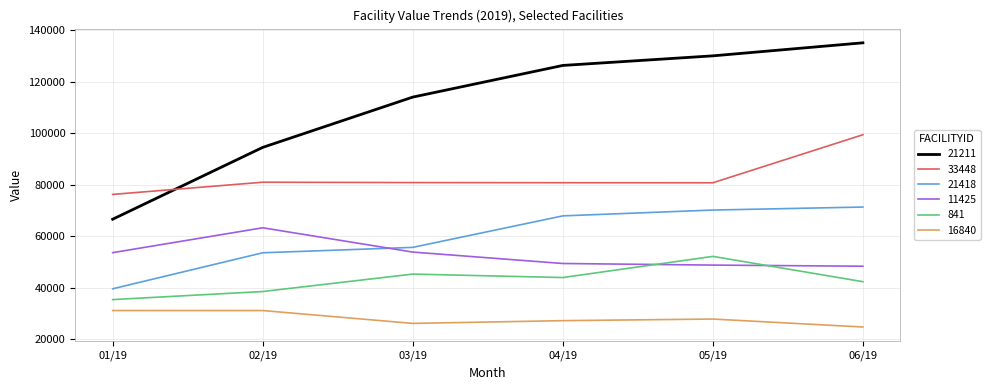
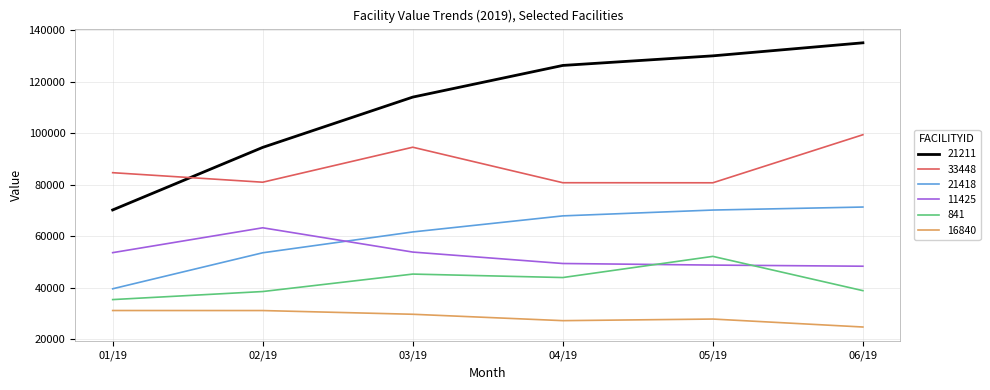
  {
    "21211": {
-     "01/19": 67000,
+     "01/19": 70000,
      "02/19": 95000,
      "03/19": 114000,
      "04/19": 126000,
      "05/19": 130000,
      "06/19": 135000
    },
    "33448": {
-     "01/19": 76000,
+     "01/19": 85000,
      "02/19": 81000,
-     "03/19": 81000,
+     "03/19": 95000,
      "04/19": 81000,
      "05/19": 81000,
      "06/19": 99000
    },
    "21418": {
      "01/19": 40000,
      "02/19": 54000,
-     "03/19": 56000,
+     "03/19": 62000,
      "04/19": 68000,
      "05/19": 70000,
      "06/19": 71000
    },
    "11425": {
      "01/19": 54000,
      "02/19": 63000,
      "03/19": 54000,
      "04/19": 49000,
      "05/19": 49000,
      "06/19": 48000
    },
    "841": {
      "01/19": 35000,
      "02/19": 39000,
      "03/19": 45000,
      "04/19": 44000,
      "05/19": 52000,
-     "06/19": 42000
+     "06/19": 39000
    },
    "16840": {
      "01/19": 31000,
      "02/19": 31000,
-     "03/19": 26000,
+     "03/19": 30000,
      "04/19": 27000,
      "05/19": 28000,
      "06/19": 25000
    }
  }
